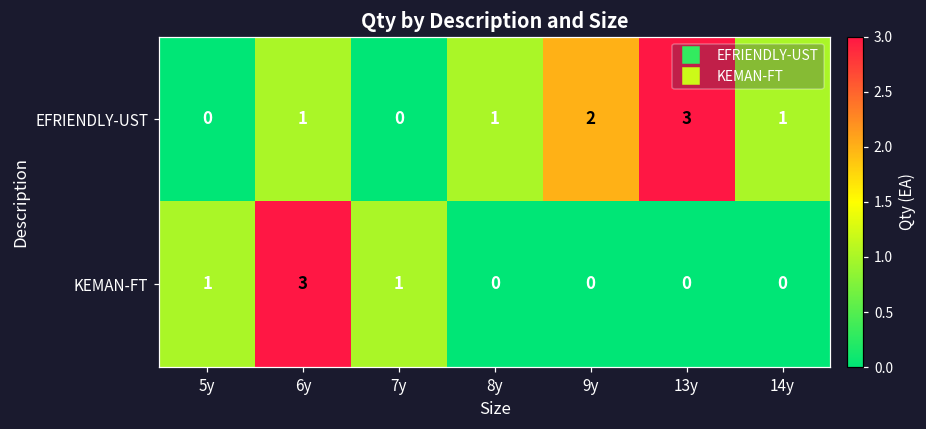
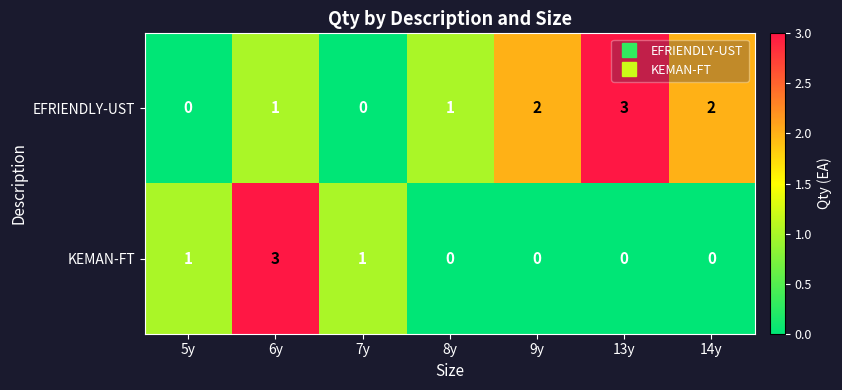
  {
    "EFRIENDLY-UST": {
      "5y": 0,
      "6y": 1,
      "7y": 0,
      "8y": 1,
      "9y": 2,
      "13y": 3,
-     "14y": 1
+     "14y": 2
    },
    "KEMAN-FT": {
      "5y": 1,
      "6y": 3,
      "7y": 1,
      "8y": 0,
      "9y": 0,
      "13y": 0,
      "14y": 0
    }
  }
